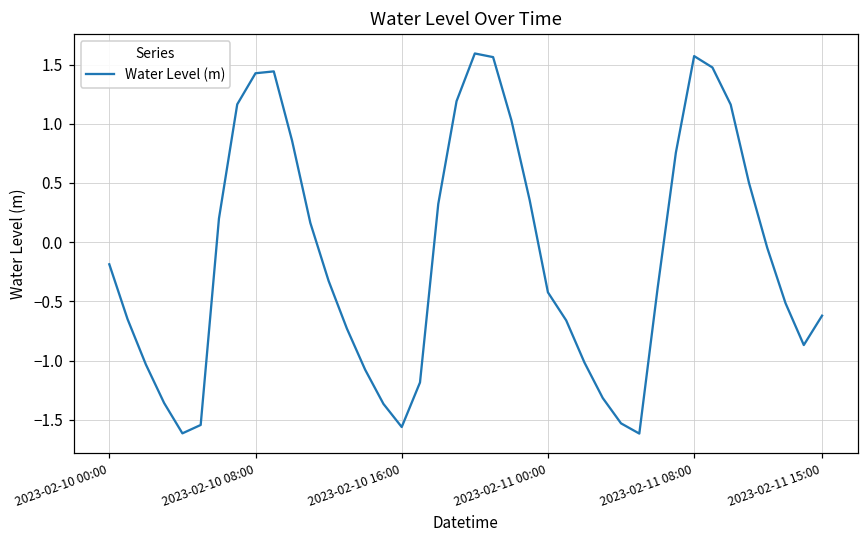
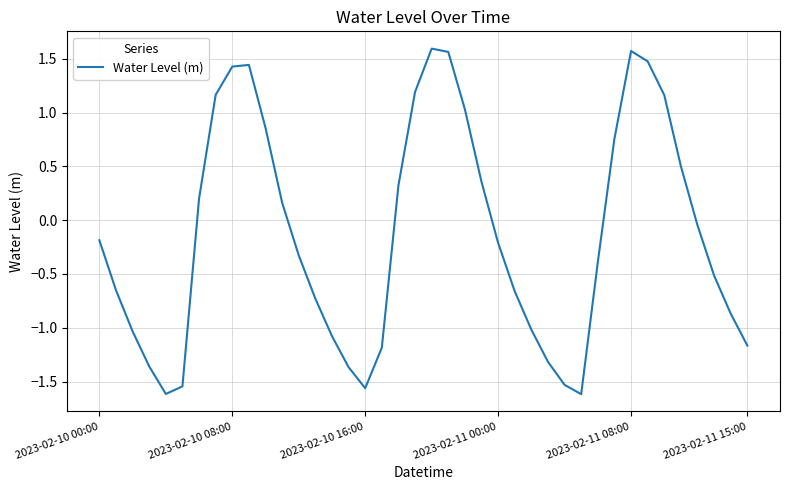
  {
    "2023-02-10 00:00": -0.19,
    "2023-02-10 08:00": 1.43,
    "2023-02-10 16:00": -1.56,
-   "2023-02-11 00:00": -0.42,
+   "2023-02-11 00:00": -0.21,
    "2023-02-11 08:00": 1.57,
-   "2023-02-11 15:00": -0.62
+   "2023-02-11 15:00": -1.17
  }
